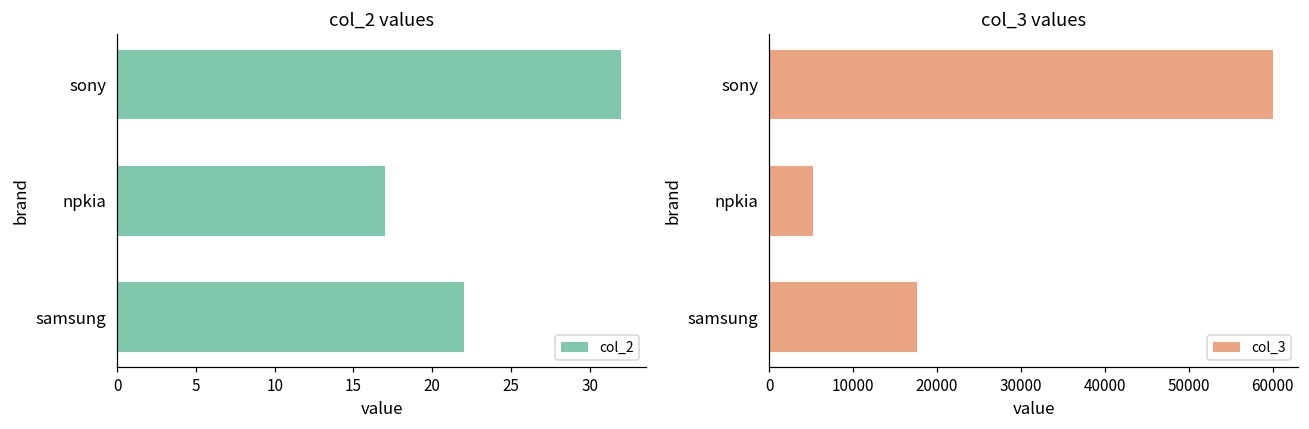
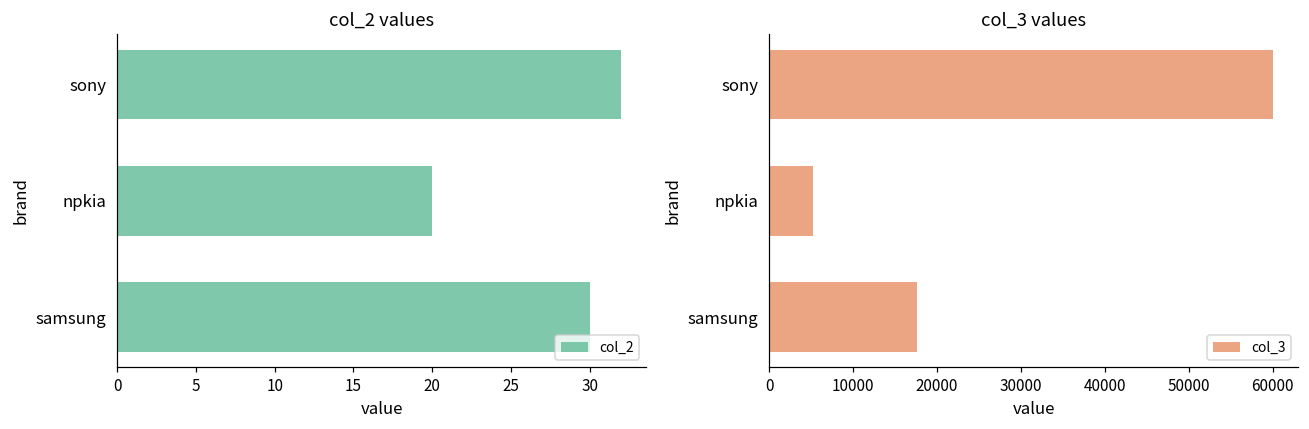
  {
    "col_2 values": {
      "sony": 32,
-     "npkia": 17,
-     "samsung": 22
+     "npkia": 20,
+     "samsung": 30
    },
    "col_3 values": {
      "sony": 60000,
      "npkia": 5000,
      "samsung": 18000
    }
  }
